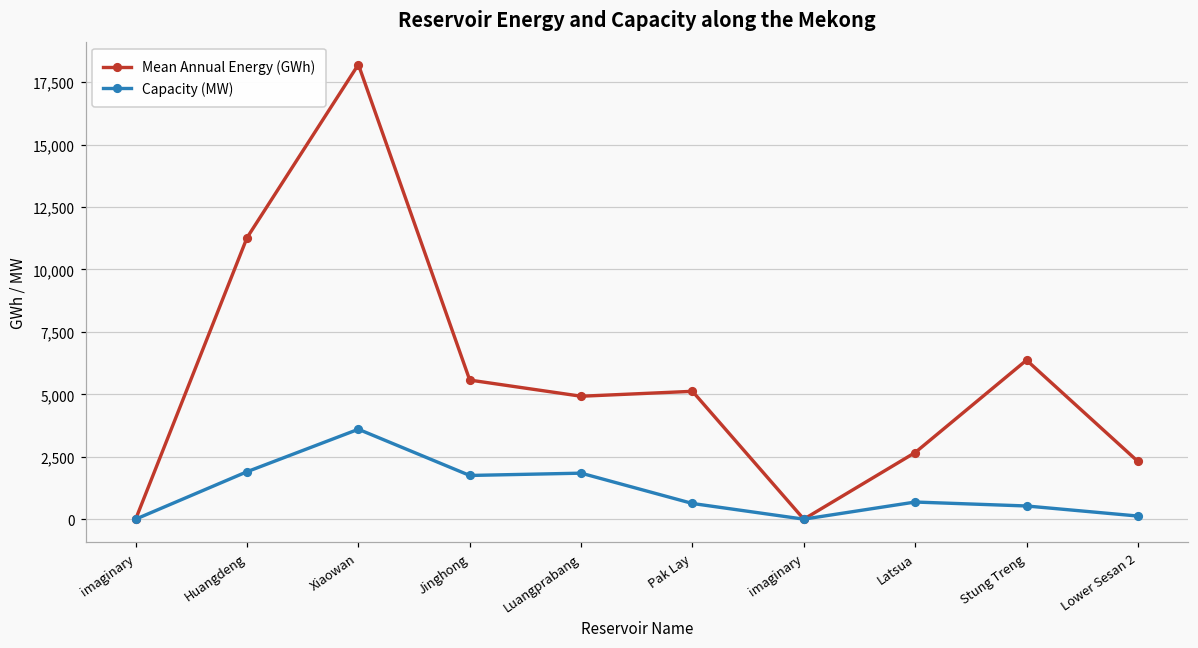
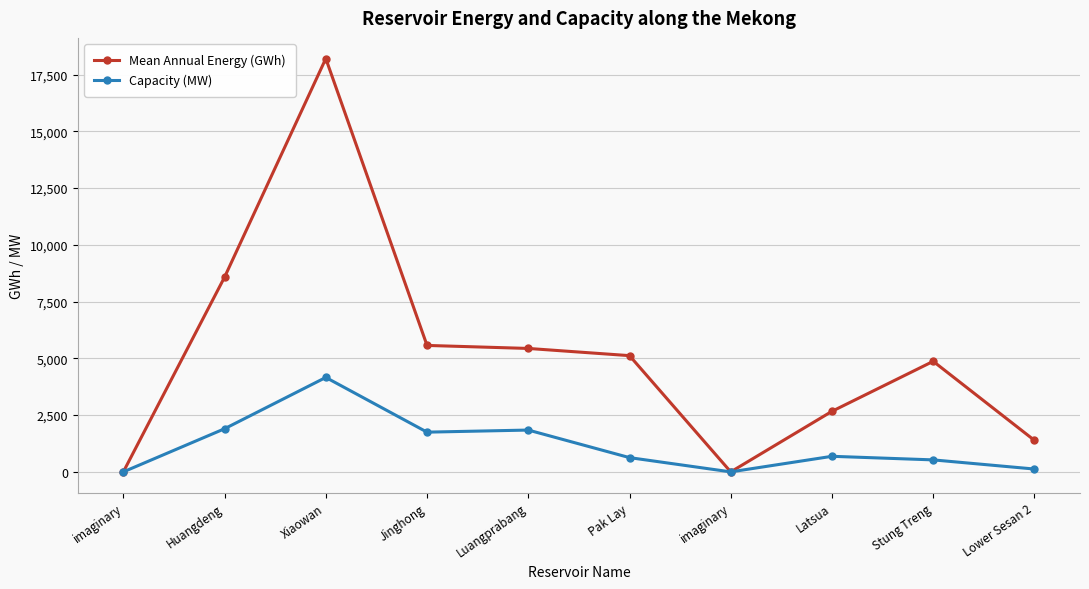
  {
    "Mean Annual Energy (GWh)": {
-     "Huangdeng": "11,300",
+     "Huangdeng": "8,600",
      "Xiaowan": "18,200",
      "Jinghong": "5,600",
-     "Luangprabang": "4,900",
+     "Luangprabang": "5,400",
      "Pak Lay": "5,100",
      "Latsua": "2,700",
-     "Stung Treng": "6,400",
-     "Lower Sesan 2": "2,300"
+     "Stung Treng": "4,900",
+     "Lower Sesan 2": "1,400"
    },
    "Capacity (MW)": {
      "Huangdeng": "1,900",
-     "Xiaowan": "3,600",
+     "Xiaowan": "4,200",
      "Jinghong": "1,800",
      "Luangprabang": "1,800",
      "Pak Lay": "600",
      "Latsua": "700",
      "Stung Treng": "500",
      "Lower Sesan 2": "100"
    }
  }
